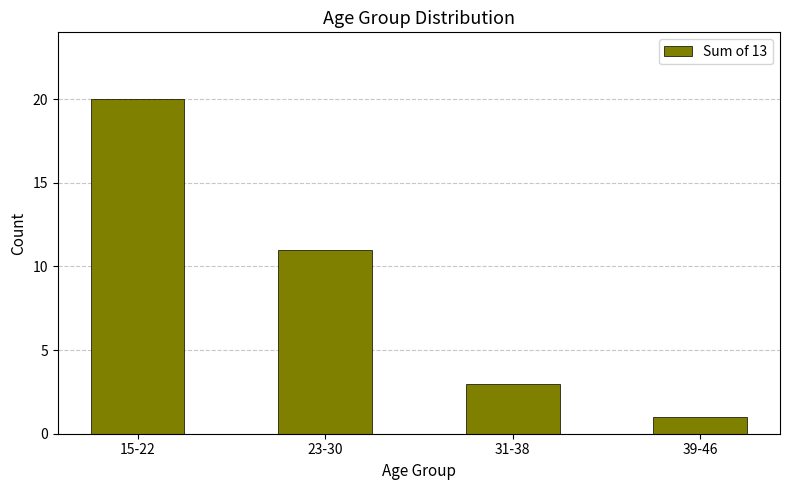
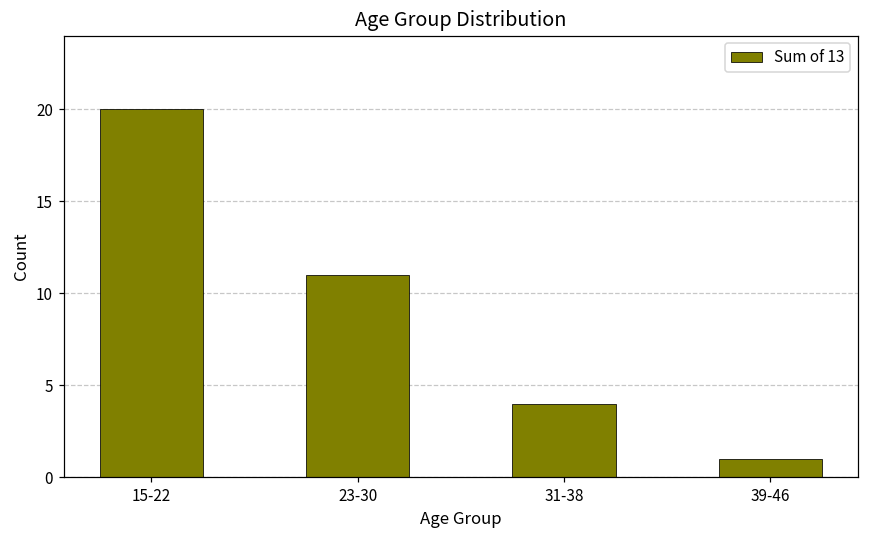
  {
    "15-22": 20,
    "23-30": 11,
-   "31-38": 3,
+   "31-38": 4,
    "39-46": 1
  }
